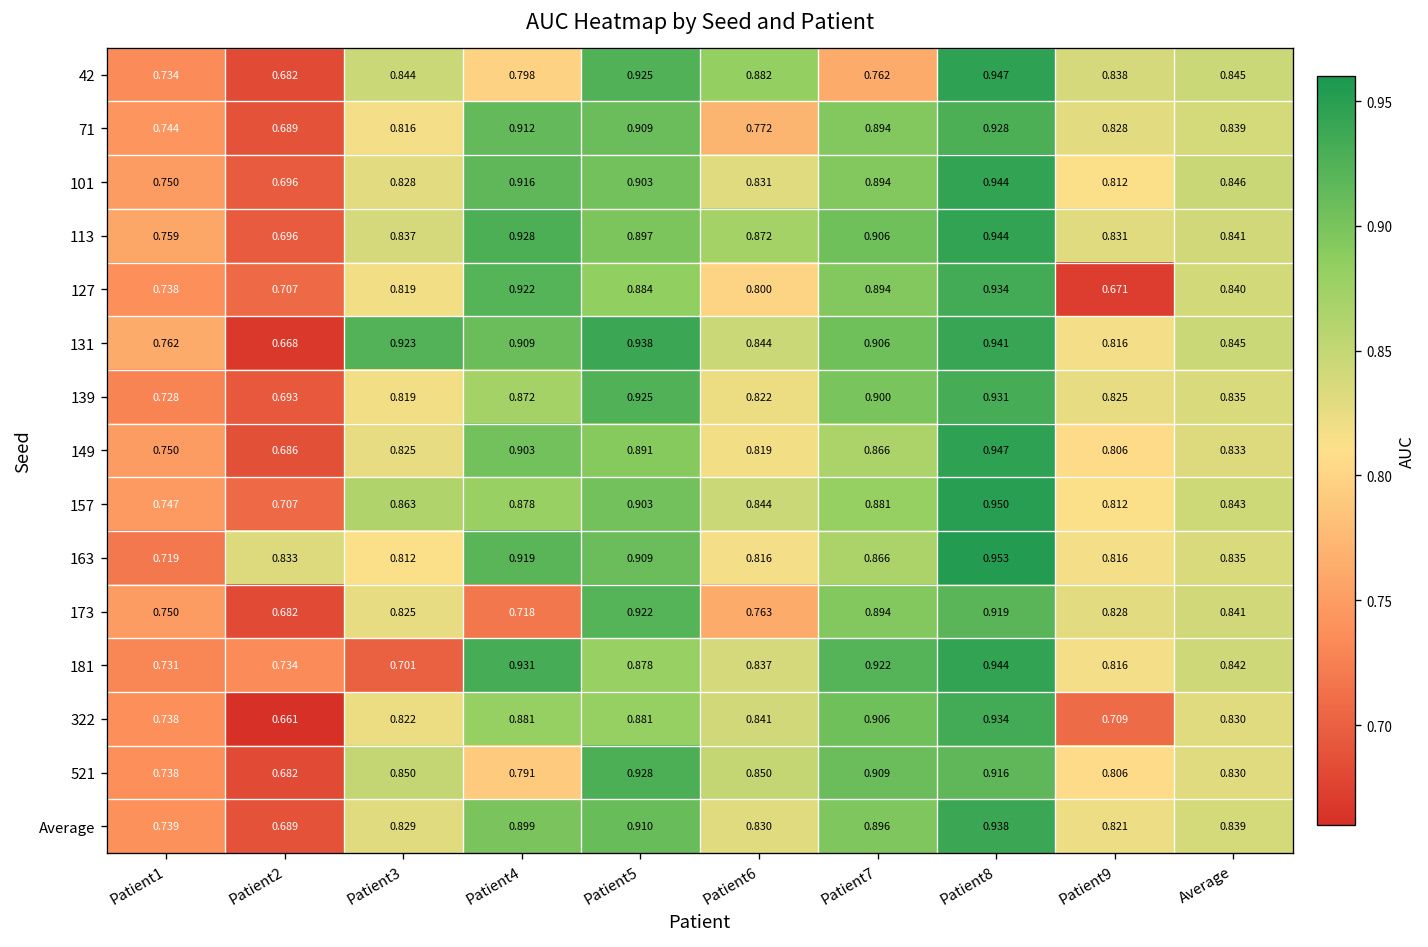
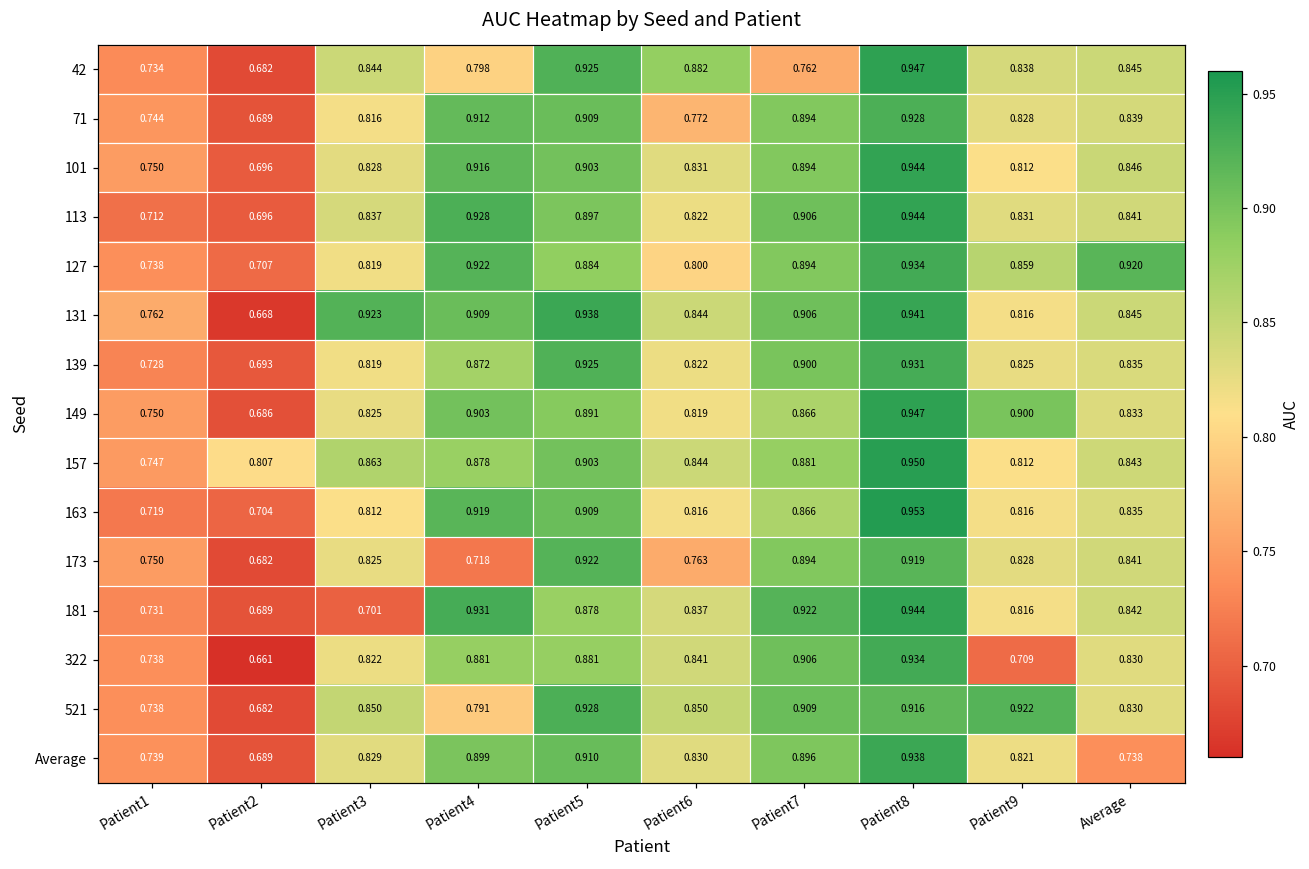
  {
    "42": {
      "Patient1": 0.734,
      "Patient2": 0.682,
      "Patient3": 0.844,
      "Patient4": 0.798,
      "Patient5": 0.925,
      "Patient6": 0.882,
      "Patient7": 0.762,
      "Patient8": 0.947,
      "Patient9": 0.838,
      "Average": 0.845
    },
    "71": {
      "Patient1": 0.744,
      "Patient2": 0.689,
      "Patient3": 0.816,
      "Patient4": 0.912,
      "Patient5": 0.909,
      "Patient6": 0.772,
      "Patient7": 0.894,
      "Patient8": 0.928,
      "Patient9": 0.828,
      "Average": 0.839
    },
    "101": {
      "Patient1": 0.750,
      "Patient2": 0.696,
      "Patient3": 0.828,
      "Patient4": 0.916,
      "Patient5": 0.903,
      "Patient6": 0.831,
      "Patient7": 0.894,
      "Patient8": 0.944,
      "Patient9": 0.812,
      "Average": 0.846
    },
    "113": {
-     "Patient1": 0.759,
+     "Patient1": 0.712,
      "Patient2": 0.696,
      "Patient3": 0.837,
      "Patient4": 0.928,
      "Patient5": 0.897,
-     "Patient6": 0.872,
+     "Patient6": 0.822,
      "Patient7": 0.906,
      "Patient8": 0.944,
      "Patient9": 0.831,
      "Average": 0.841
    },
    "127": {
      "Patient1": 0.738,
      "Patient2": 0.707,
      "Patient3": 0.819,
      "Patient4": 0.922,
      "Patient5": 0.884,
      "Patient6": 0.800,
      "Patient7": 0.894,
      "Patient8": 0.934,
-     "Patient9": 0.671,
-     "Average": 0.840
+     "Patient9": 0.859,
+     "Average": 0.920
    },
    "131": {
      "Patient1": 0.762,
      "Patient2": 0.668,
      "Patient3": 0.923,
      "Patient4": 0.909,
      "Patient5": 0.938,
      "Patient6": 0.844,
      "Patient7": 0.906,
      "Patient8": 0.941,
      "Patient9": 0.816,
      "Average": 0.845
    },
    "139": {
      "Patient1": 0.728,
      "Patient2": 0.693,
      "Patient3": 0.819,
      "Patient4": 0.872,
      "Patient5": 0.925,
      "Patient6": 0.822,
      "Patient7": 0.900,
      "Patient8": 0.931,
      "Patient9": 0.825,
      "Average": 0.835
    },
    "149": {
      "Patient1": 0.750,
      "Patient2": 0.686,
      "Patient3": 0.825,
      "Patient4": 0.903,
      "Patient5": 0.891,
      "Patient6": 0.819,
      "Patient7": 0.866,
      "Patient8": 0.947,
-     "Patient9": 0.806,
+     "Patient9": 0.900,
      "Average": 0.833
    },
    "157": {
      "Patient1": 0.747,
-     "Patient2": 0.707,
+     "Patient2": 0.807,
      "Patient3": 0.863,
      "Patient4": 0.878,
      "Patient5": 0.903,
      "Patient6": 0.844,
      "Patient7": 0.881,
      "Patient8": 0.950,
      "Patient9": 0.812,
      "Average": 0.843
    },
    "163": {
      "Patient1": 0.719,
-     "Patient2": 0.833,
+     "Patient2": 0.704,
      "Patient3": 0.812,
      "Patient4": 0.919,
      "Patient5": 0.909,
      "Patient6": 0.816,
      "Patient7": 0.866,
      "Patient8": 0.953,
      "Patient9": 0.816,
      "Average": 0.835
    },
    "173": {
      "Patient1": 0.750,
      "Patient2": 0.682,
      "Patient3": 0.825,
      "Patient4": 0.718,
      "Patient5": 0.922,
      "Patient6": 0.763,
      "Patient7": 0.894,
      "Patient8": 0.919,
      "Patient9": 0.828,
      "Average": 0.841
    },
    "181": {
      "Patient1": 0.731,
-     "Patient2": 0.734,
+     "Patient2": 0.689,
      "Patient3": 0.701,
      "Patient4": 0.931,
      "Patient5": 0.878,
      "Patient6": 0.837,
      "Patient7": 0.922,
      "Patient8": 0.944,
      "Patient9": 0.816,
      "Average": 0.842
    },
    "322": {
      "Patient1": 0.738,
      "Patient2": 0.661,
      "Patient3": 0.822,
      "Patient4": 0.881,
      "Patient5": 0.881,
      "Patient6": 0.841,
      "Patient7": 0.906,
      "Patient8": 0.934,
      "Patient9": 0.709,
      "Average": 0.830
    },
    "521": {
      "Patient1": 0.738,
      "Patient2": 0.682,
      "Patient3": 0.850,
      "Patient4": 0.791,
      "Patient5": 0.928,
      "Patient6": 0.850,
      "Patient7": 0.909,
      "Patient8": 0.916,
-     "Patient9": 0.806,
+     "Patient9": 0.922,
      "Average": 0.830
    },
    "Average": {
      "Patient1": 0.739,
      "Patient2": 0.689,
      "Patient3": 0.829,
      "Patient4": 0.899,
      "Patient5": 0.910,
      "Patient6": 0.830,
      "Patient7": 0.896,
      "Patient8": 0.938,
      "Patient9": 0.821,
-     "Average": 0.839
+     "Average": 0.738
    }
  }
